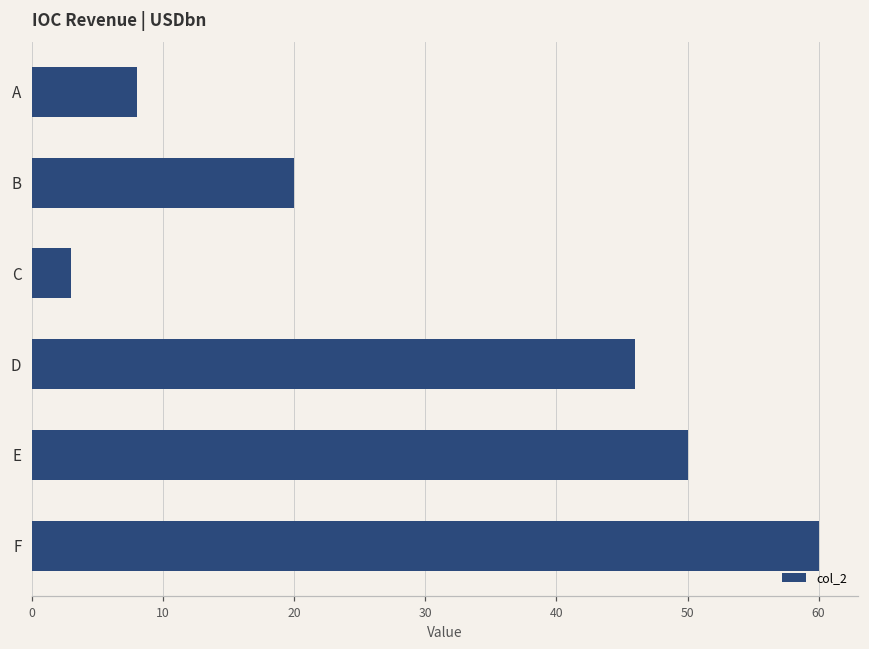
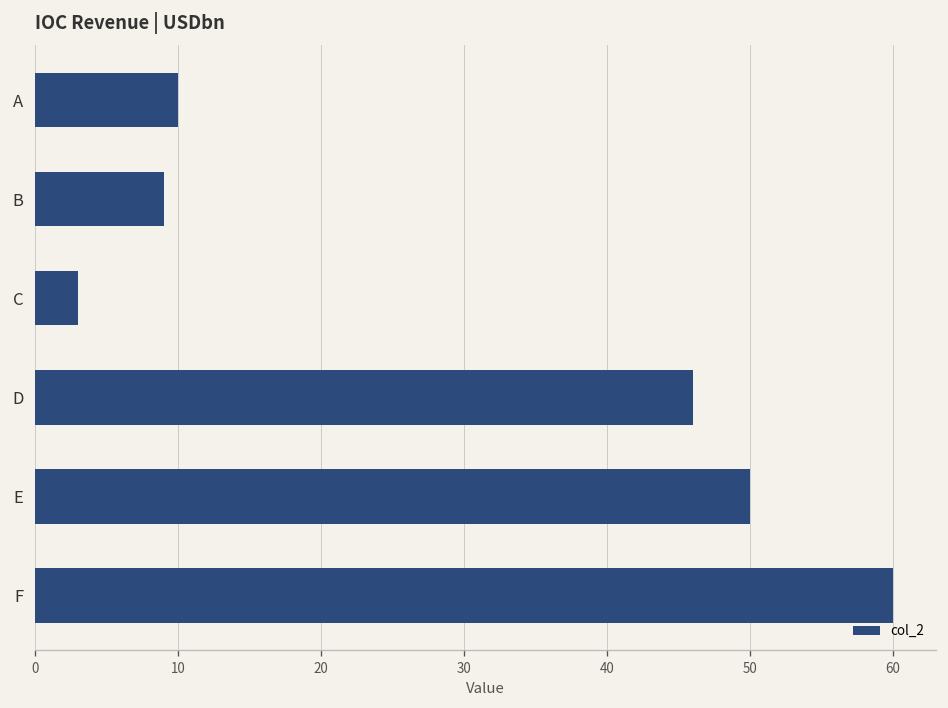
  {
-   "A": 8,
-   "B": 20,
+   "A": 10,
+   "B": 9,
    "C": 3,
    "D": 46,
    "E": 50,
    "F": 60
  }
